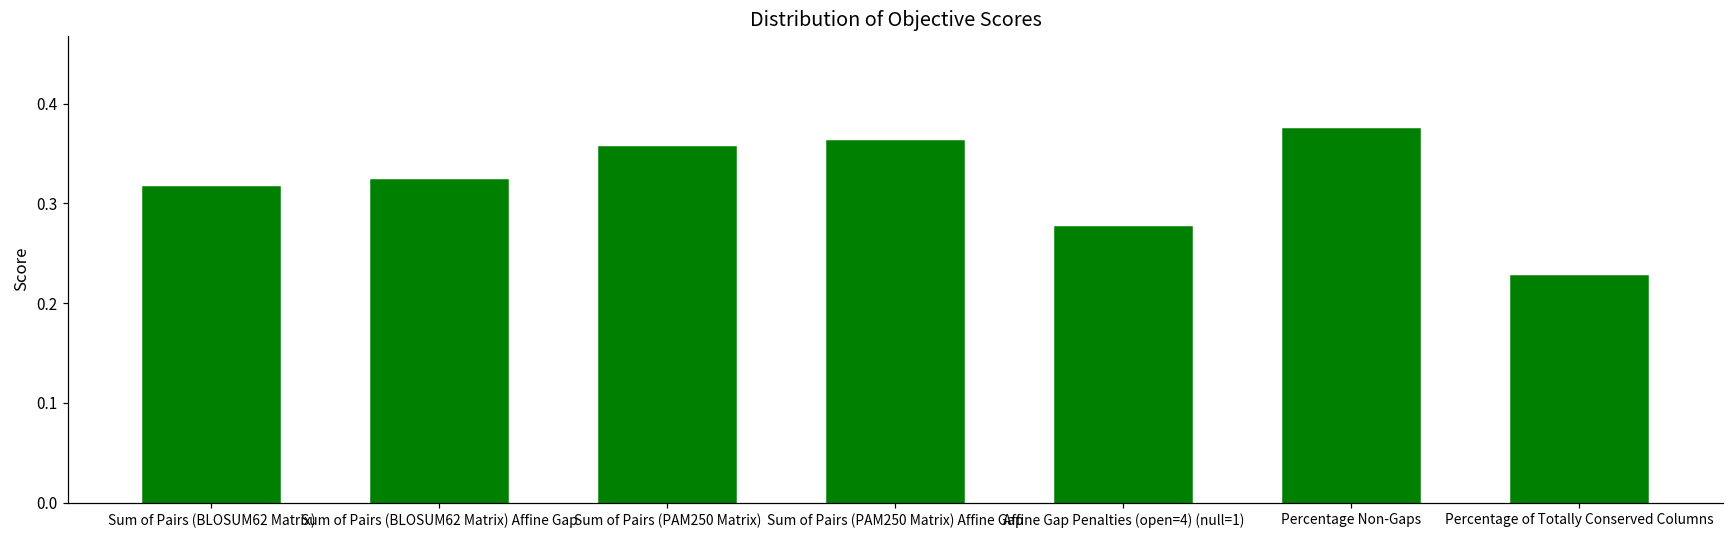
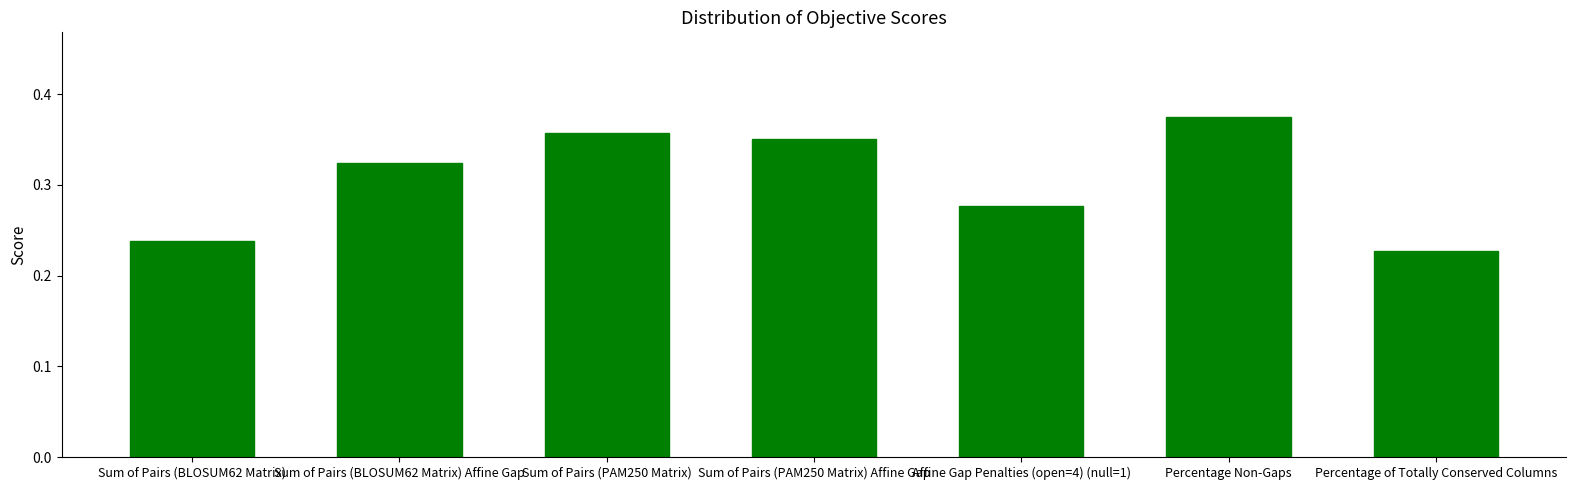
  {
-   "Sum of Pairs (BLOSUM62 Matrix)": 0.32,
+   "Sum of Pairs (BLOSUM62 Matrix)": 0.24,
    "Sum of Pairs (BLOSUM62 Matrix) Affine Gap": 0.32,
    "Sum of Pairs (PAM250 Matrix)": 0.36,
-   "Sum of Pairs (PAM250 Matrix) Affine Gap": 0.36,
+   "Sum of Pairs (PAM250 Matrix) Affine Gap": 0.35,
    "Affine Gap Penalties (open=4) (null=1)": 0.28,
    "Percentage Non-Gaps": 0.37,
    "Percentage of Totally Conserved Columns": 0.23
  }
